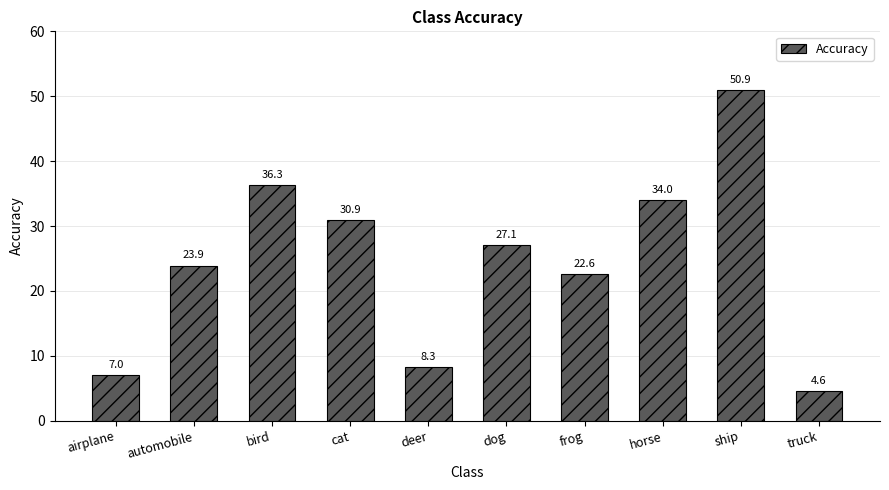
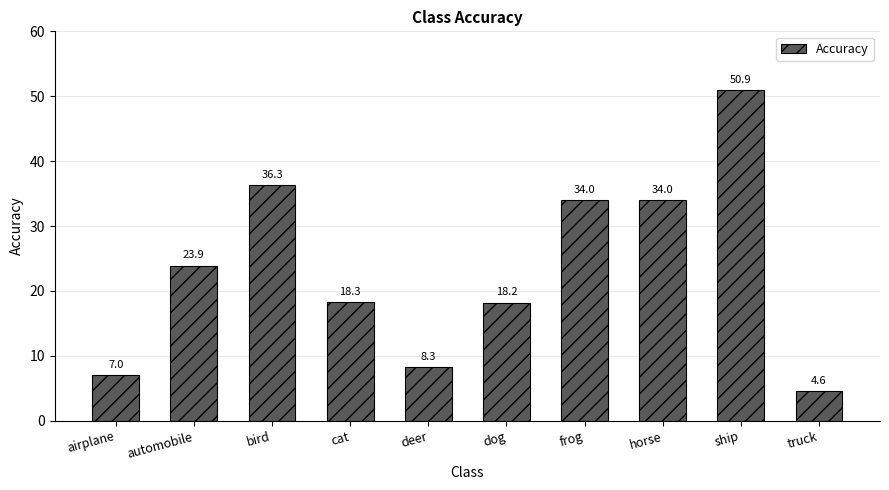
  {
    "airplane": 7.0,
    "automobile": 23.9,
    "bird": 36.3,
-   "cat": 30.9,
+   "cat": 18.3,
    "deer": 8.3,
-   "dog": 27.1,
-   "frog": 22.6,
+   "dog": 18.2,
+   "frog": 34.0,
    "horse": 34.0,
    "ship": 50.9,
    "truck": 4.6
  }
